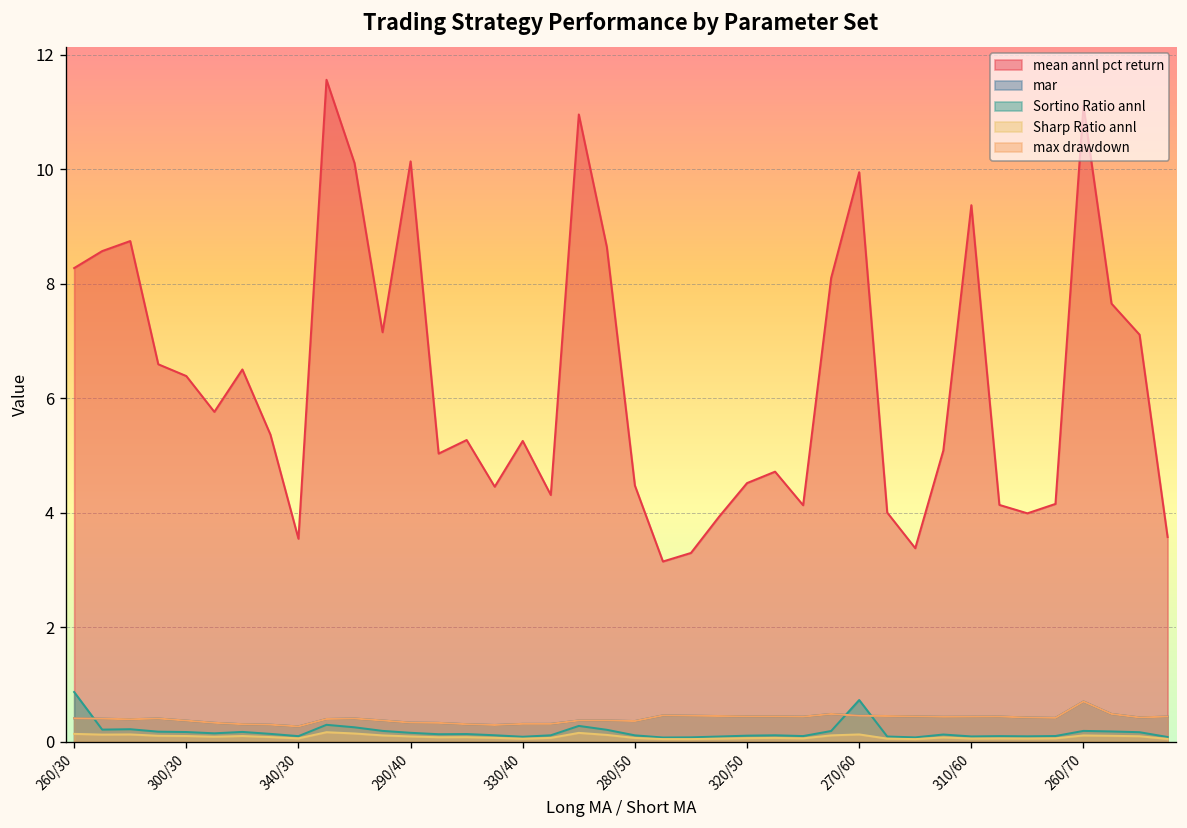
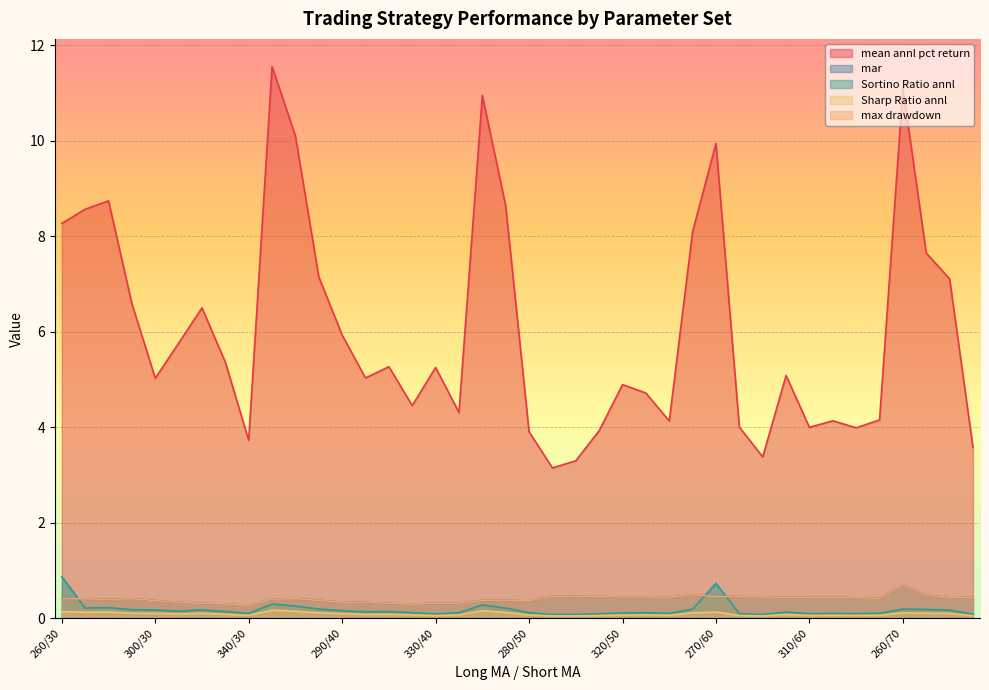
  {
    "mean annl pct return": {
      "260/30": 8.3,
-     "300/30": 6.4,
-     "340/30": 3.5,
-     "290/40": 10.1,
+     "300/30": 5.0,
+     "340/30": 3.7,
+     "290/40": 5.9,
      "330/40": 5.3,
-     "280/50": 4.5,
-     "320/50": 4.5,
+     "280/50": 3.9,
+     "320/50": 4.9,
      "270/60": 9.9,
-     "310/60": 9.4
+     "310/60": 4.0
    },
    "Sortino Ratio annl": {
      "260/30": 0.9,
      "300/30": 0.2,
      "290/40": 0.2,
      "270/60": 0.7,
      "260/70": 0.2
    }
  }
